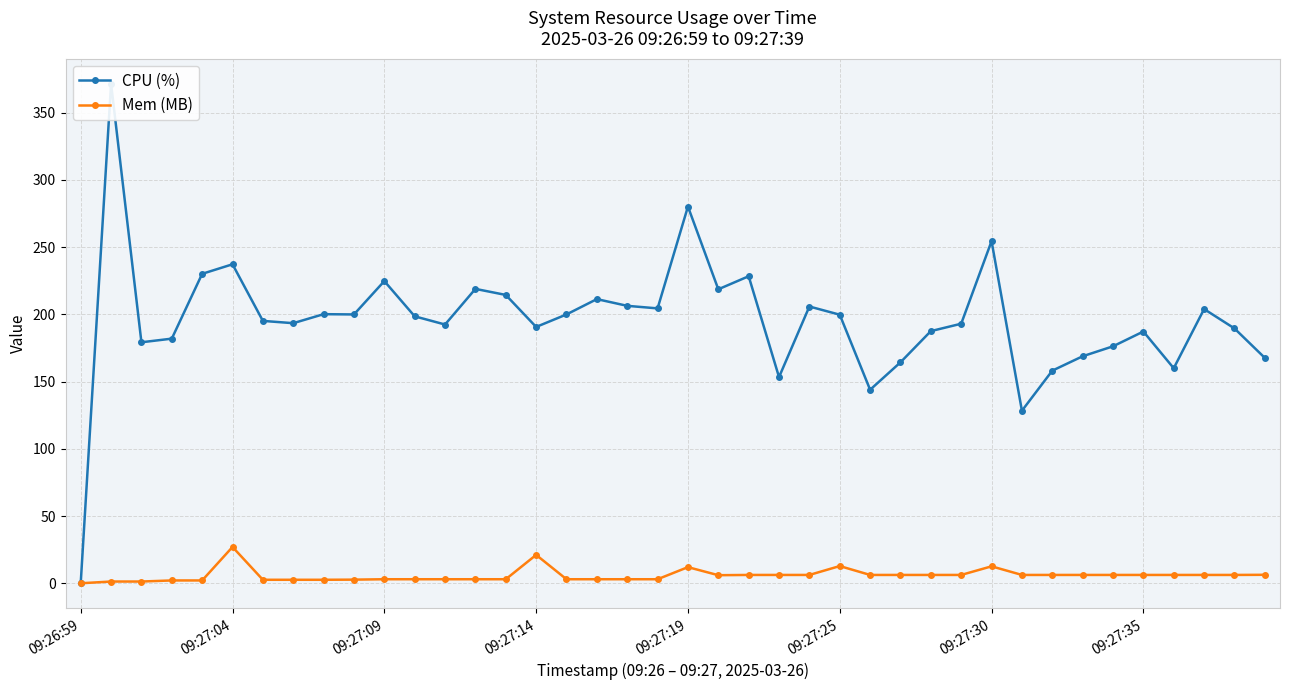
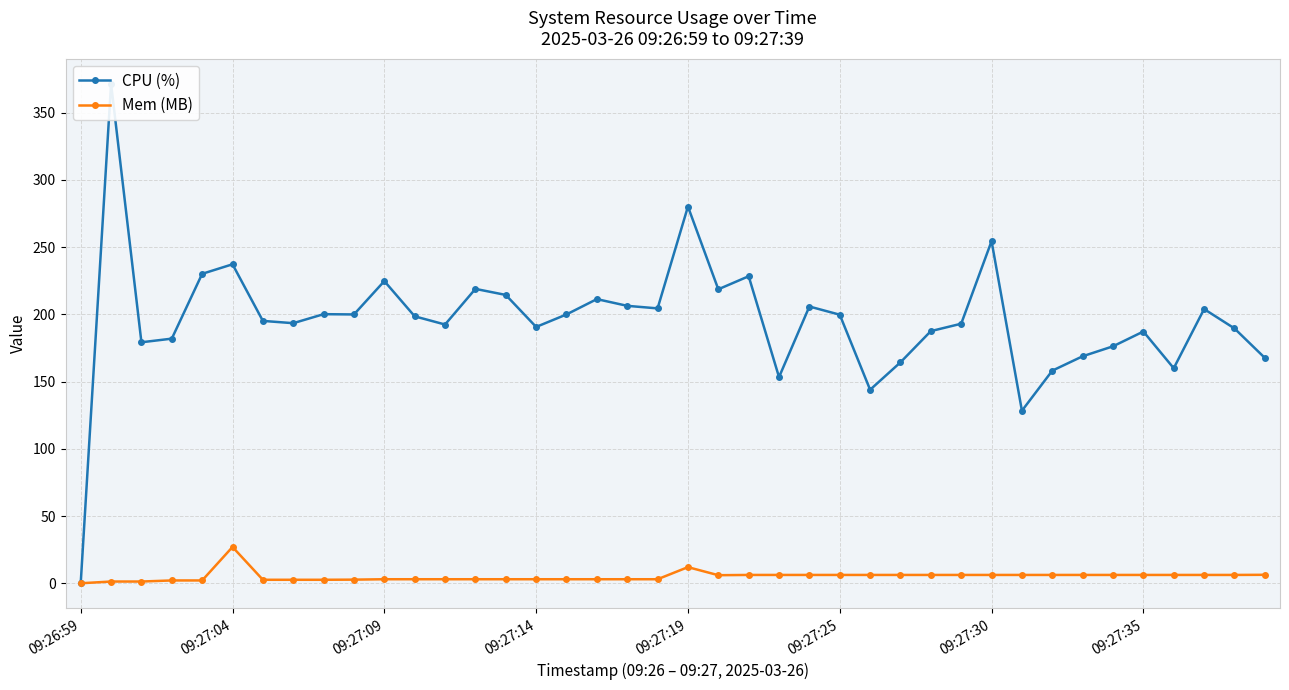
  {
    "CPU (%)": {
      "09:27:04": 237,
      "09:27:09": 225,
      "09:27:14": 191,
      "09:27:19": 280,
      "09:27:25": 200,
      "09:27:30": 254,
      "09:27:35": 187
    },
    "Mem (MB)": {
      "09:27:04": 27,
      "09:27:09": 3,
-     "09:27:14": 21,
+     "09:27:14": 3,
      "09:27:19": 12,
-     "09:27:25": 13,
-     "09:27:30": 13,
+     "09:27:25": 6,
+     "09:27:30": 6,
      "09:27:35": 6
    }
  }
